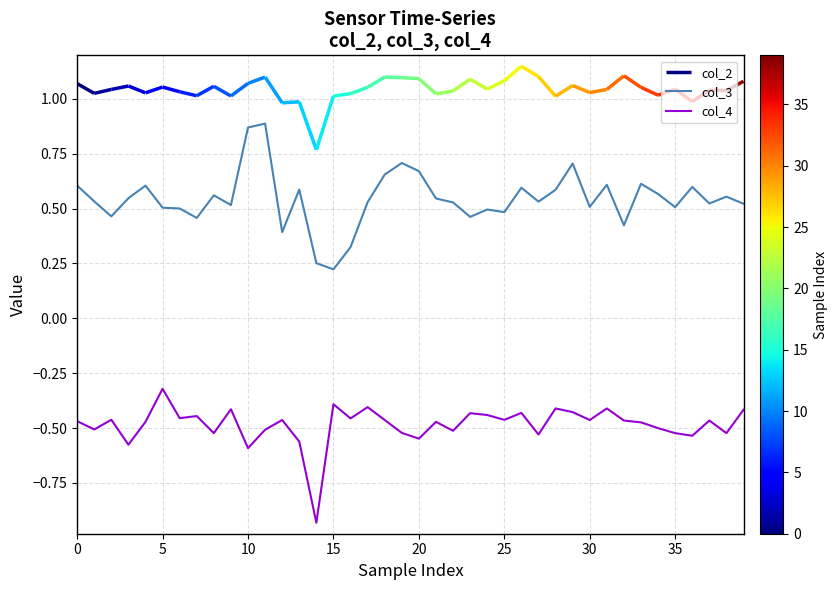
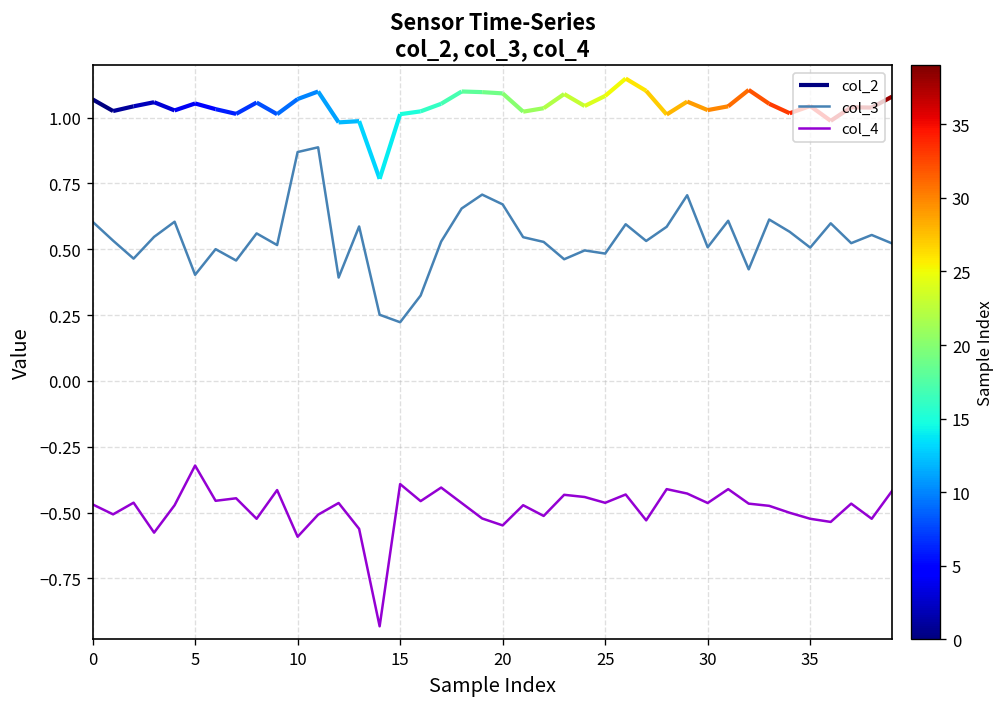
  {
    "col_3": {
      "0": 0.60,
-     "5": 0.50,
+     "5": 0.40,
      "10": 0.87,
      "15": 0.22,
      "20": 0.67,
      "25": 0.48,
      "30": 0.51,
      "35": 0.51
    },
    "col_4": {
      "0": -0.47,
      "5": -0.32,
      "10": -0.59,
      "15": -0.39,
      "20": -0.55,
      "25": -0.46,
      "30": -0.46,
      "35": -0.52
    }
  }
